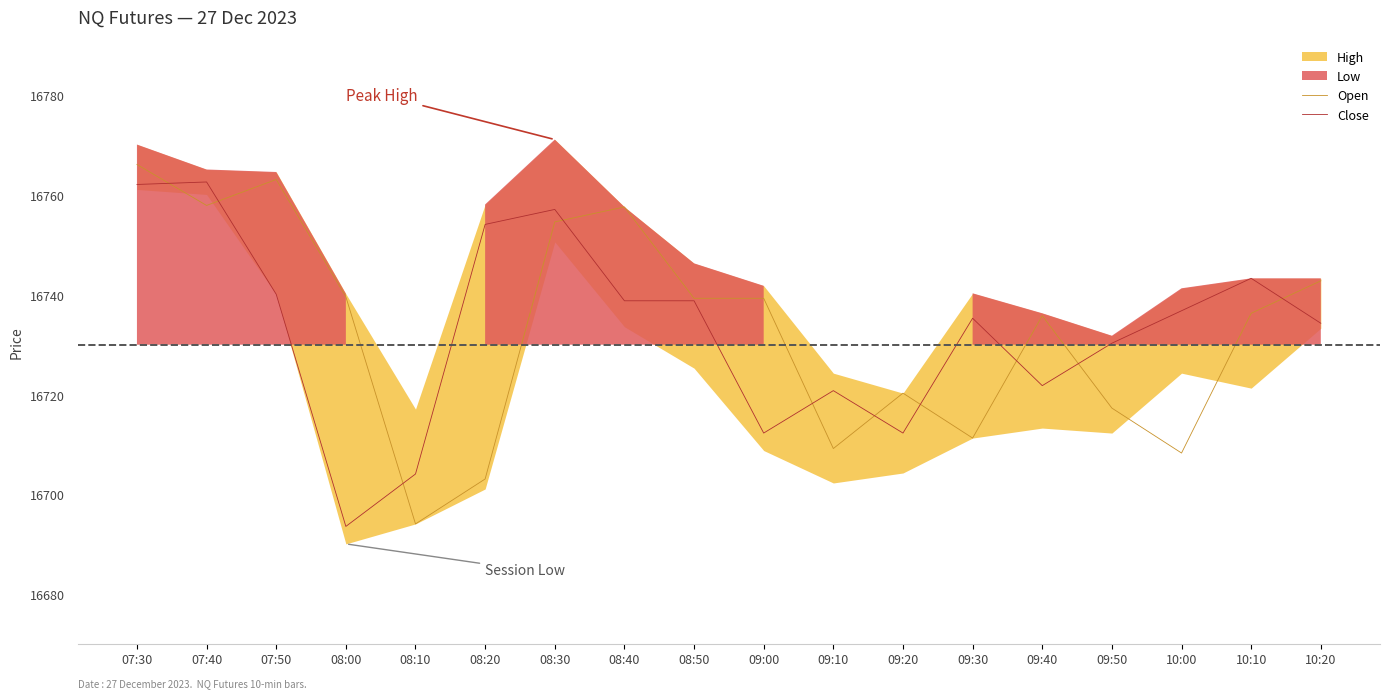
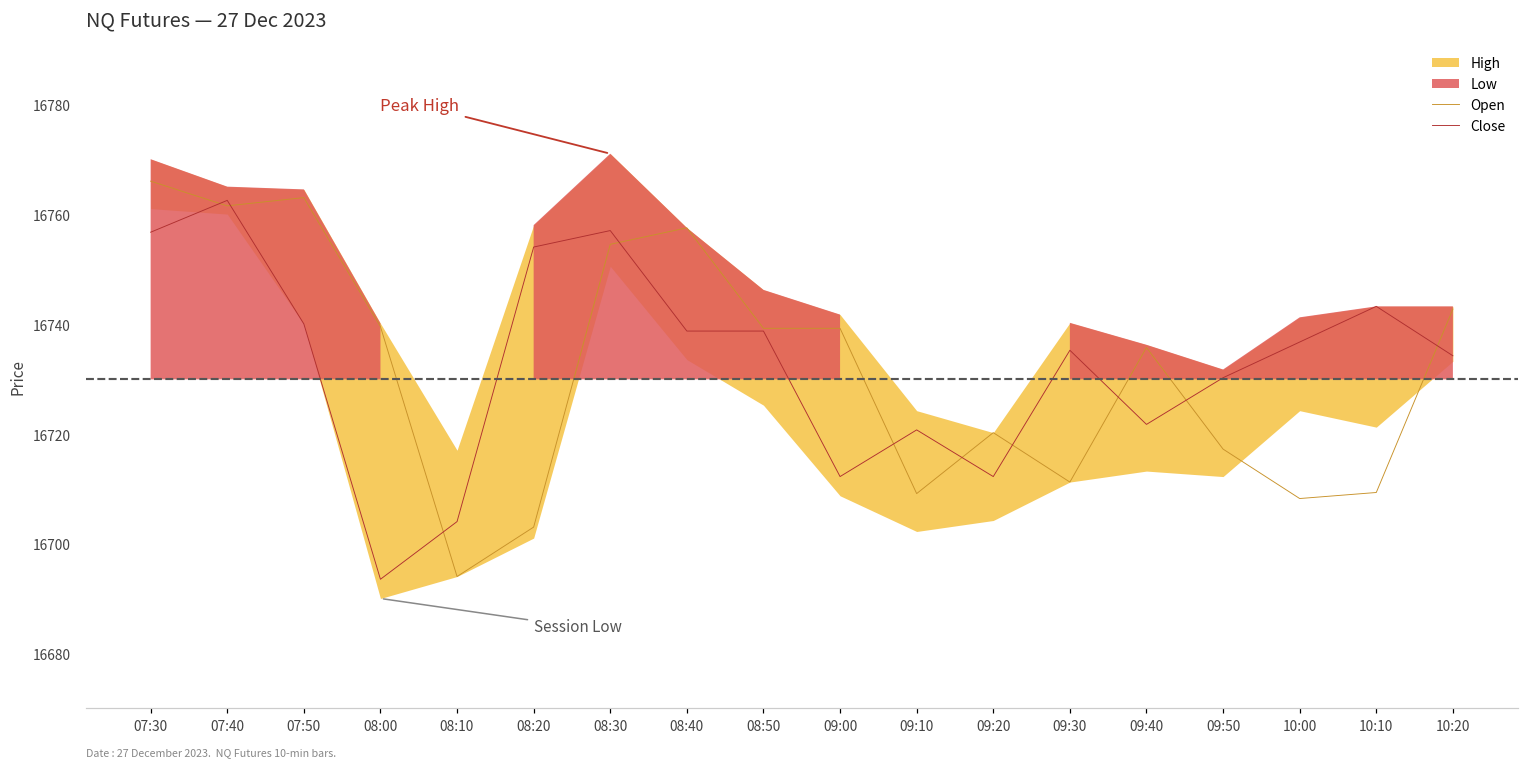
  {
    "Open": {
      "07:30": 16766,
-     "07:40": 16758,
+     "07:40": 16762,
      "07:50": 16763,
      "08:00": 16740,
      "08:10": 16694,
      "08:20": 16703,
      "08:30": 16755,
      "09:00": 16739,
      "09:10": 16709,
      "09:30": 16711,
      "09:50": 16717,
      "10:00": 16708,
-     "10:10": 16736
+     "10:10": 16709
    },
    "Close": {
-     "07:30": 16762,
+     "07:30": 16757,
      "07:40": 16763,
      "07:50": 16740,
      "08:00": 16694,
      "08:10": 16704,
      "08:20": 16754,
      "08:30": 16757,
      "08:40": 16739,
      "09:00": 16712,
      "09:10": 16721,
      "09:20": 16712,
      "09:30": 16735,
      "09:40": 16722,
      "09:50": 16730,
      "10:00": 16737,
      "10:20": 16734
    }
  }
